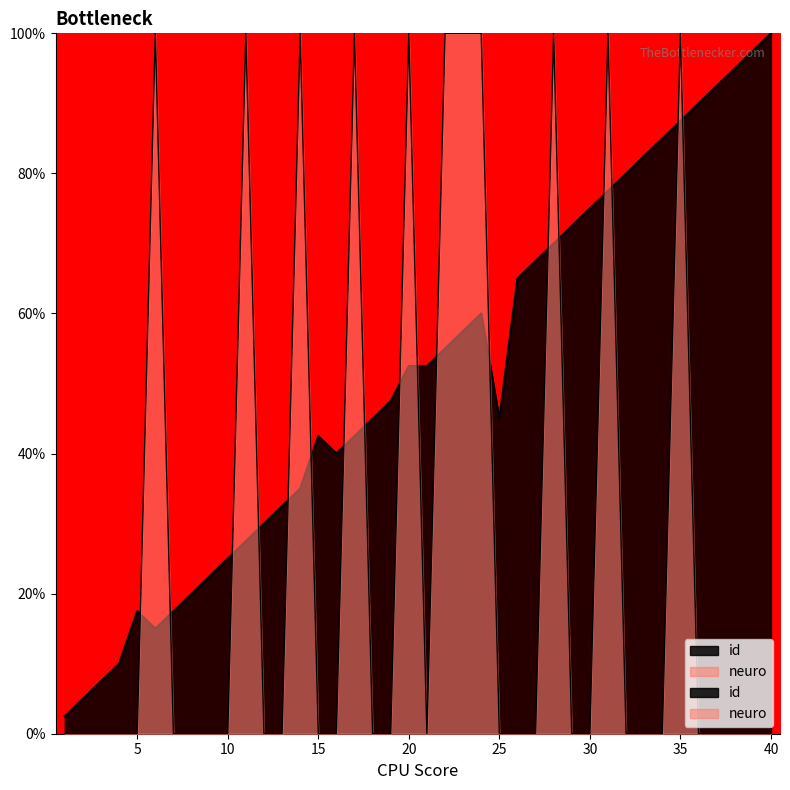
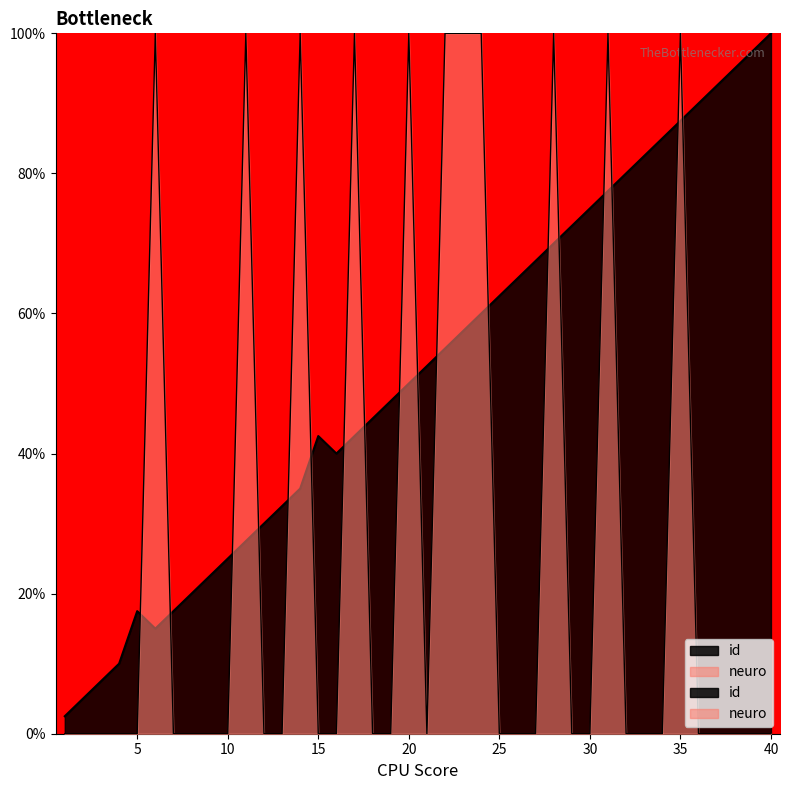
  {
    "id": {
      "5": "18%",
      "10": "25%",
      "15": "43%",
-     "20": "53%",
-     "25": "45%",
+     "20": "50%",
+     "25": "63%",
      "30": "75%",
      "35": "88%",
      "40": "100%"
    },
    "neuro": {
      "5": "0%",
      "10": "0%",
      "15": "0%",
      "20": "100%",
      "25": "0%",
      "30": "0%",
      "35": "100%",
      "40": "0%"
    }
  }
